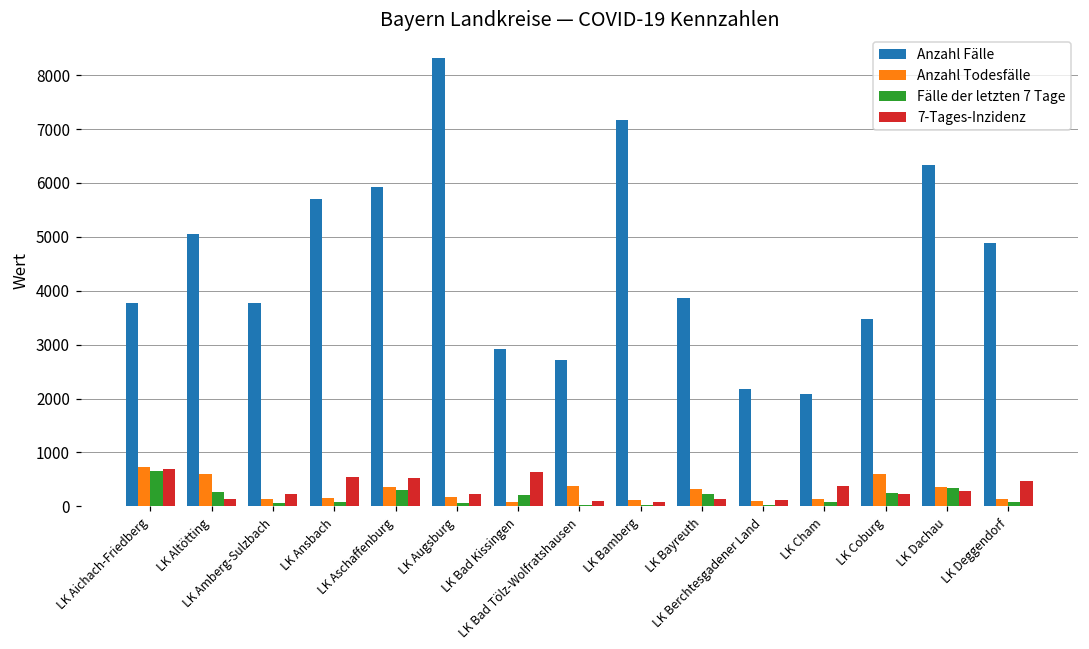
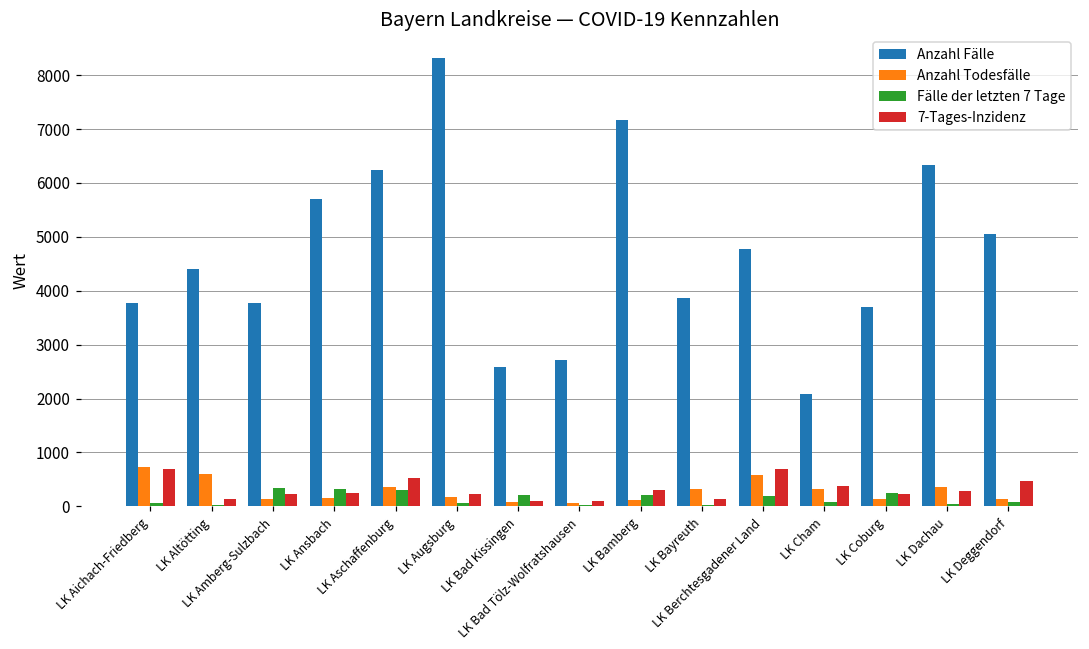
  {
    "Anzahl Fälle": {
      "LK Aichach-Friedberg": 3800,
-     "LK Altötting": 5000,
+     "LK Altötting": 4400,
      "LK Amberg-Sulzbach": 3800,
      "LK Ansbach": 5700,
-     "LK Aschaffenburg": 5900,
+     "LK Aschaffenburg": 6200,
      "LK Augsburg": 8300,
-     "LK Bad Kissingen": 2900,
+     "LK Bad Kissingen": 2600,
      "LK Bad Tölz-Wolfratshausen": 2700,
      "LK Bamberg": 7200,
      "LK Bayreuth": 3900,
-     "LK Berchtesgadener Land": 2200,
+     "LK Berchtesgadener Land": 4800,
      "LK Cham": 2100,
-     "LK Coburg": 3500,
+     "LK Coburg": 3700,
      "LK Dachau": 6300,
-     "LK Deggendorf": 4900
+     "LK Deggendorf": 5100
    },
    "Anzahl Todesfälle": {
      "LK Aichach-Friedberg": 700,
      "LK Altötting": 600,
      "LK Amberg-Sulzbach": 100,
      "LK Ansbach": 200,
      "LK Aschaffenburg": 400,
      "LK Augsburg": 200,
      "LK Bad Kissingen": 100,
-     "LK Bad Tölz-Wolfratshausen": 400,
+     "LK Bad Tölz-Wolfratshausen": 100,
      "LK Bamberg": 100,
      "LK Bayreuth": 300,
-     "LK Berchtesgadener Land": 100,
-     "LK Cham": 100,
-     "LK Coburg": 600,
+     "LK Berchtesgadener Land": 600,
+     "LK Cham": 300,
+     "LK Coburg": 100,
      "LK Dachau": 400,
      "LK Deggendorf": 100
    },
    "Fälle der letzten 7 Tage": {
-     "LK Aichach-Friedberg": 700,
-     "LK Altötting": 300,
-     "LK Amberg-Sulzbach": 100,
-     "LK Ansbach": 100,
+     "LK Aichach-Friedberg": 100,
+     "LK Altötting": 0,
+     "LK Amberg-Sulzbach": 300,
+     "LK Ansbach": 300,
      "LK Aschaffenburg": 300,
      "LK Augsburg": 100,
      "LK Bad Kissingen": 200,
-     "LK Bamberg": 0,
-     "LK Bayreuth": 200,
-     "LK Berchtesgadener Land": 0,
+     "LK Bamberg": 200,
+     "LK Bayreuth": 0,
+     "LK Berchtesgadener Land": 200,
      "LK Cham": 100,
      "LK Coburg": 200,
-     "LK Dachau": 300,
+     "LK Dachau": 100,
      "LK Deggendorf": 100
    },
    "7-Tages-Inzidenz": {
      "LK Aichach-Friedberg": 700,
      "LK Altötting": 100,
      "LK Amberg-Sulzbach": 200,
-     "LK Ansbach": 500,
+     "LK Ansbach": 200,
      "LK Aschaffenburg": 500,
      "LK Augsburg": 200,
-     "LK Bad Kissingen": 600,
+     "LK Bad Kissingen": 100,
      "LK Bad Tölz-Wolfratshausen": 100,
-     "LK Bamberg": 100,
+     "LK Bamberg": 300,
      "LK Bayreuth": 100,
-     "LK Berchtesgadener Land": 100,
+     "LK Berchtesgadener Land": 700,
      "LK Cham": 400,
      "LK Coburg": 200,
      "LK Dachau": 300,
      "LK Deggendorf": 500
    }
  }
